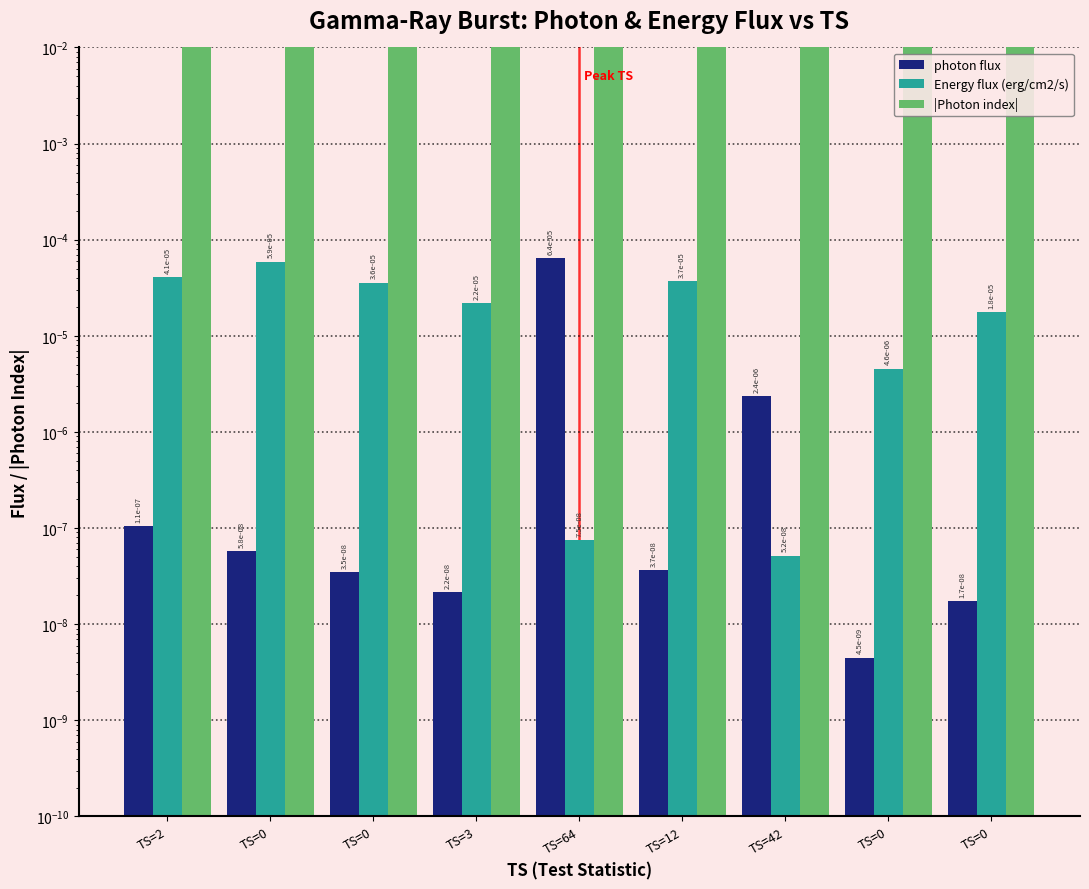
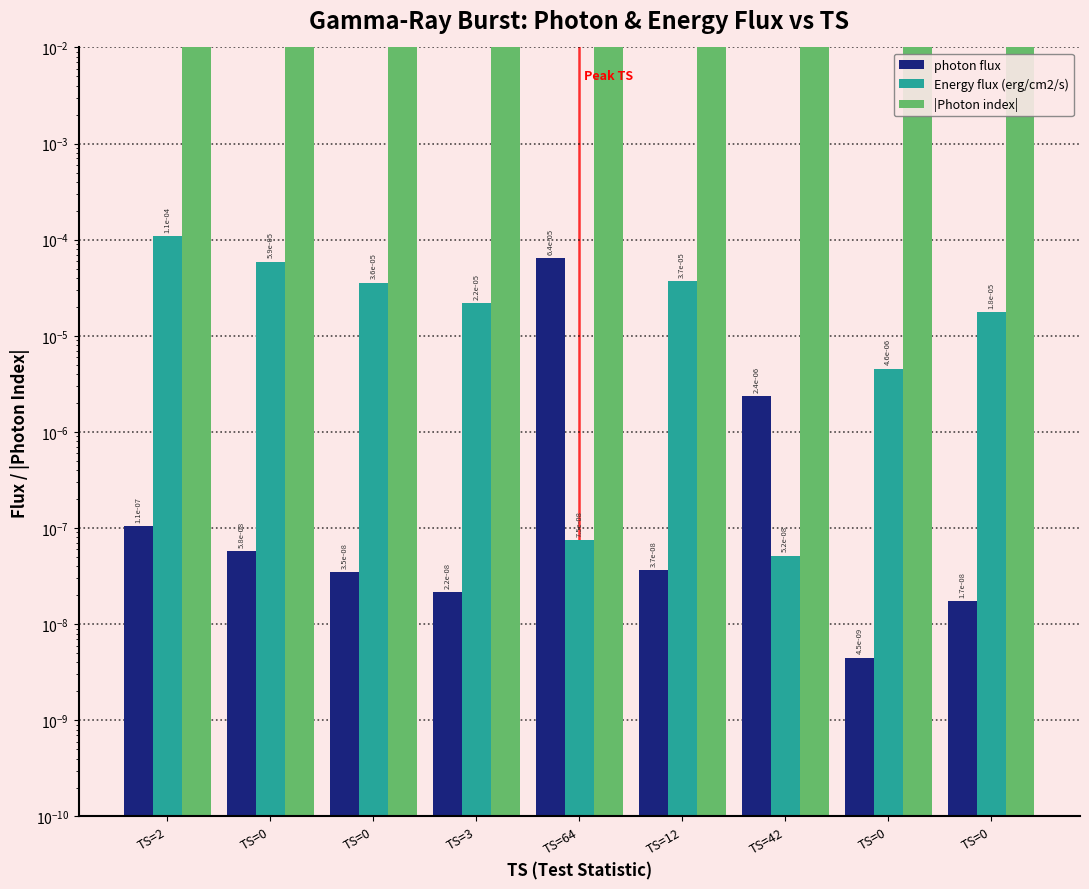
  {
    "photon flux": {
      "TS=2": "1.1e-07",
      "TS=3": "2.2e-08",
      "TS=64": "6.4e-05",
      "TS=12": "3.7e-08",
      "TS=42": "2.4e-06"
    },
    "Energy flux (erg/cm2/s)": {
-     "TS=2": "4.1e-05",
+     "TS=2": "1.1e-04",
      "TS=3": "2.2e-05",
      "TS=64": "7.5e-08",
      "TS=12": "3.7e-05",
      "TS=42": "5.2e-08"
    }
  }
